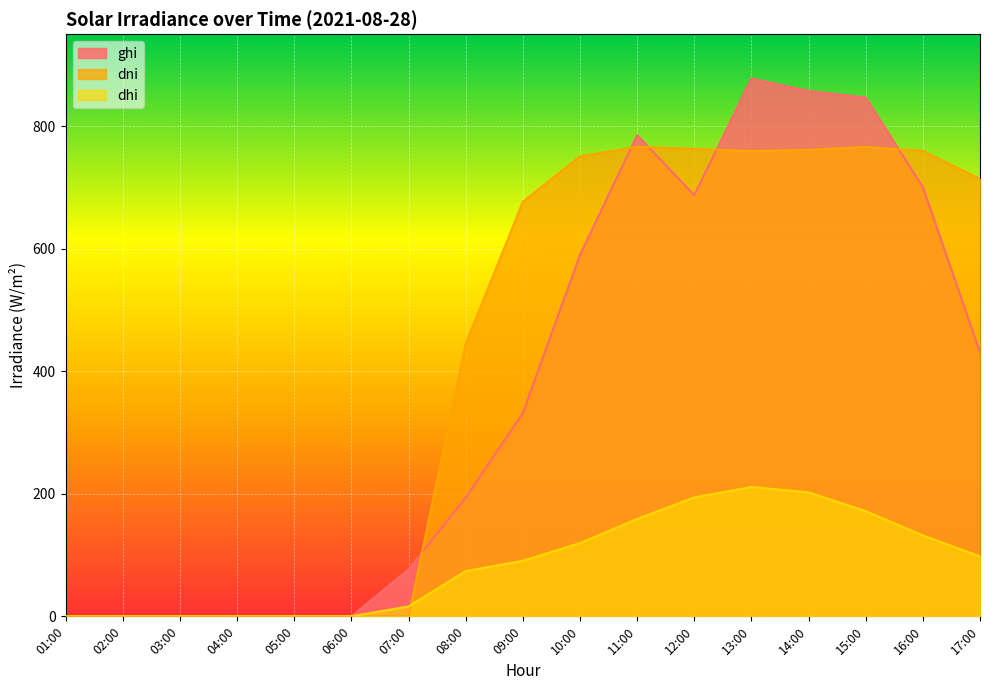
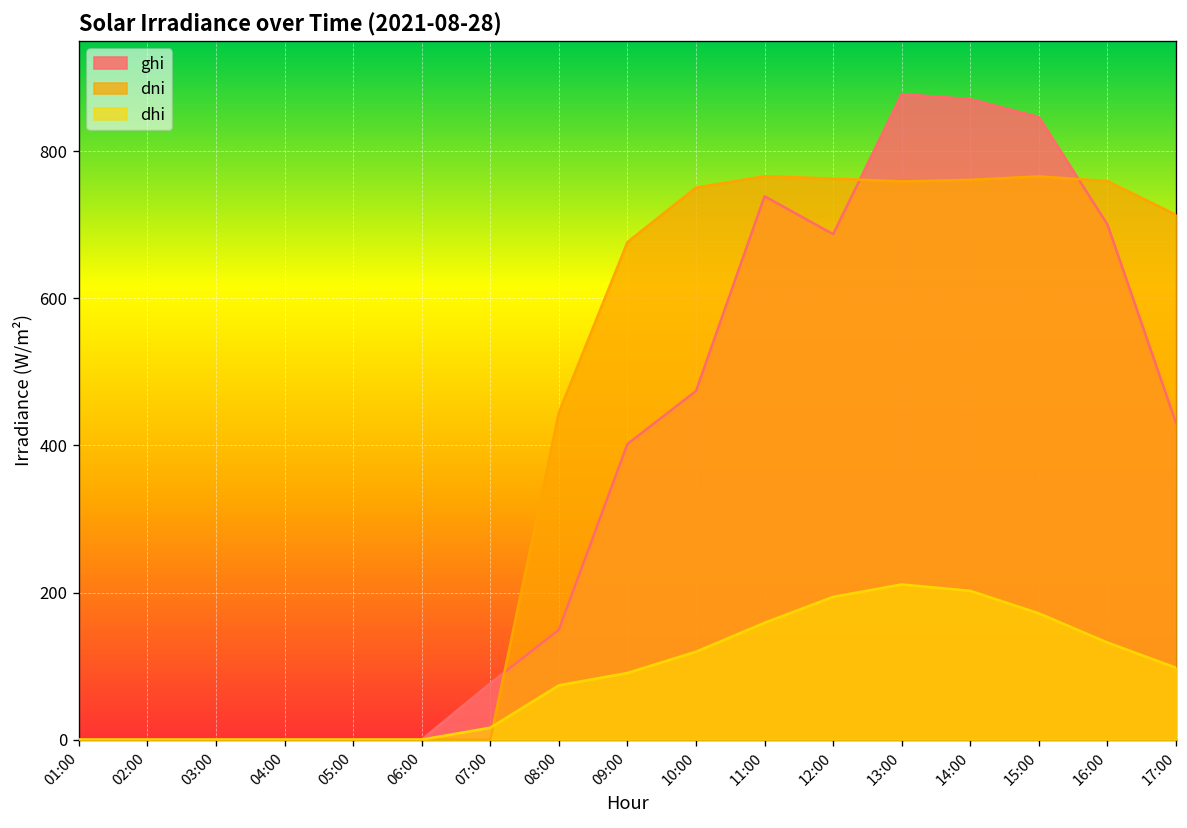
  {
    "ghi": {
      "07:00": 80,
-     "08:00": 190,
-     "09:00": 330,
-     "10:00": 590,
-     "11:00": 790,
+     "08:00": 150,
+     "09:00": 400,
+     "10:00": 470,
+     "11:00": 740,
      "12:00": 690,
      "13:00": 880,
-     "14:00": 860,
+     "14:00": 870,
      "15:00": 850,
      "16:00": 700,
      "17:00": 430
    }
  }
